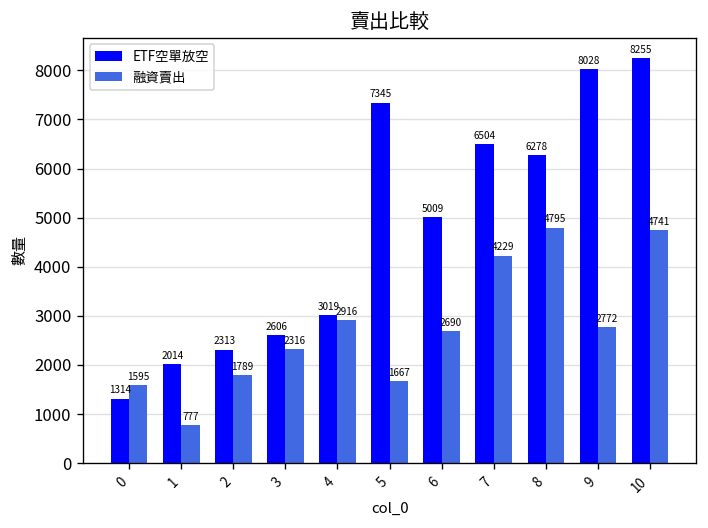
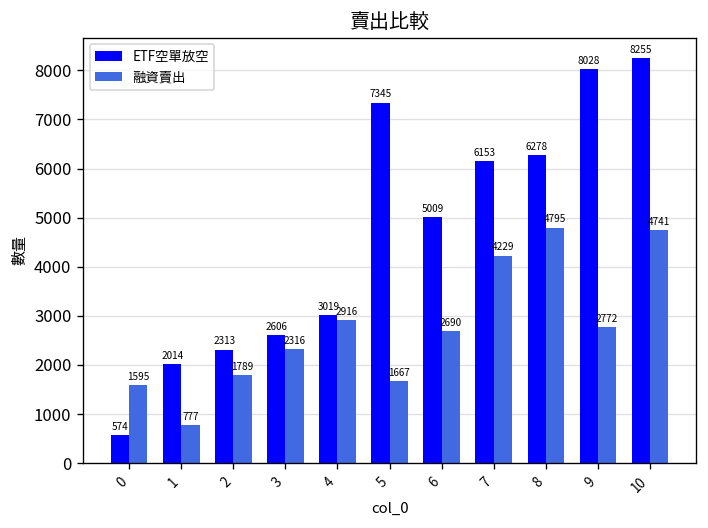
  {
    "ETF空單放空": {
-     "0": 1314,
+     "0": 574,
      "1": 2014,
      "2": 2313,
      "3": 2606,
      "4": 3019,
      "5": 7345,
      "6": 5009,
-     "7": 6504,
+     "7": 6153,
      "8": 6278,
      "9": 8028,
      "10": 8255
    },
    "融資賣出": {
      "0": 1595,
      "1": 777,
      "2": 1789,
      "3": 2316,
      "4": 2916,
      "5": 1667,
      "6": 2690,
      "7": 4229,
      "8": 4795,
      "9": 2772,
      "10": 4741
    }
  }
